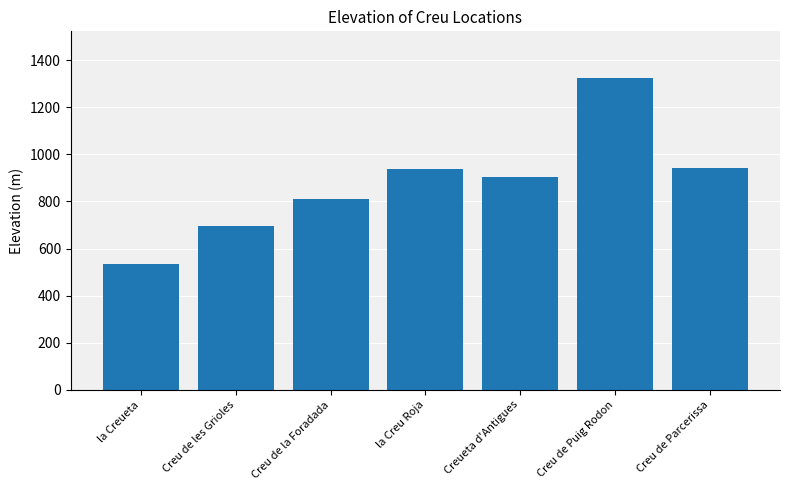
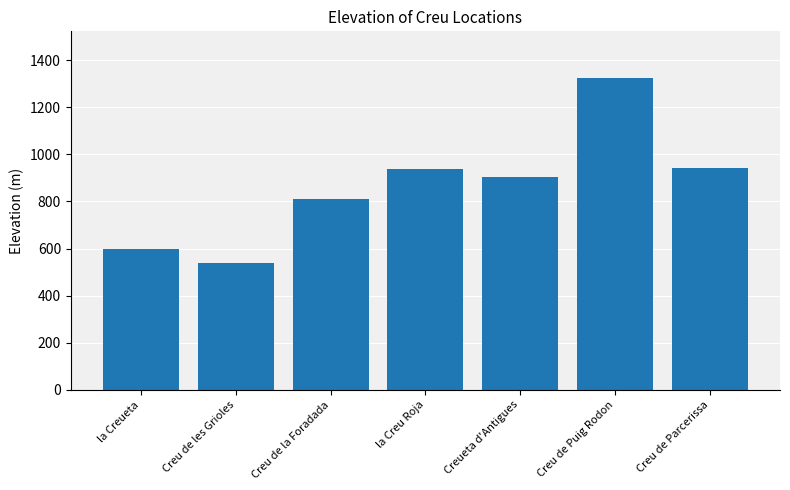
  {
-   "la Creueta": 540,
-   "Creu de les Grioles": 700,
+   "la Creueta": 600,
+   "Creu de les Grioles": 540,
    "Creu de la Foradada": 810,
    "la Creu Roja": 940,
    "Creueta d'Antigues": 910,
    "Creu de Puig Rodon": 1320,
    "Creu de Parcerissa": 940
  }
